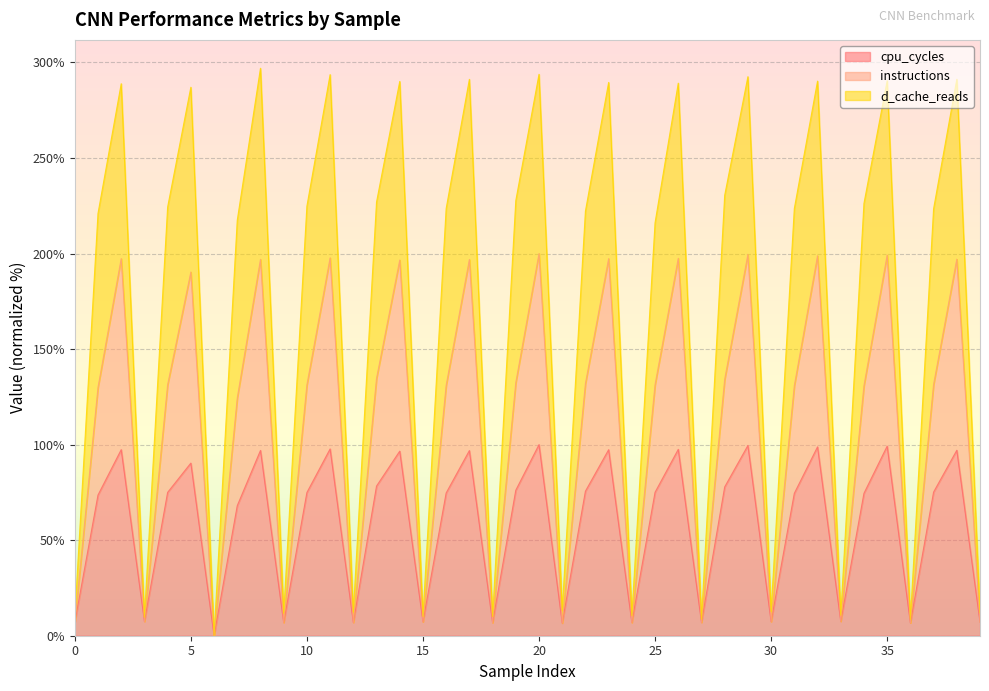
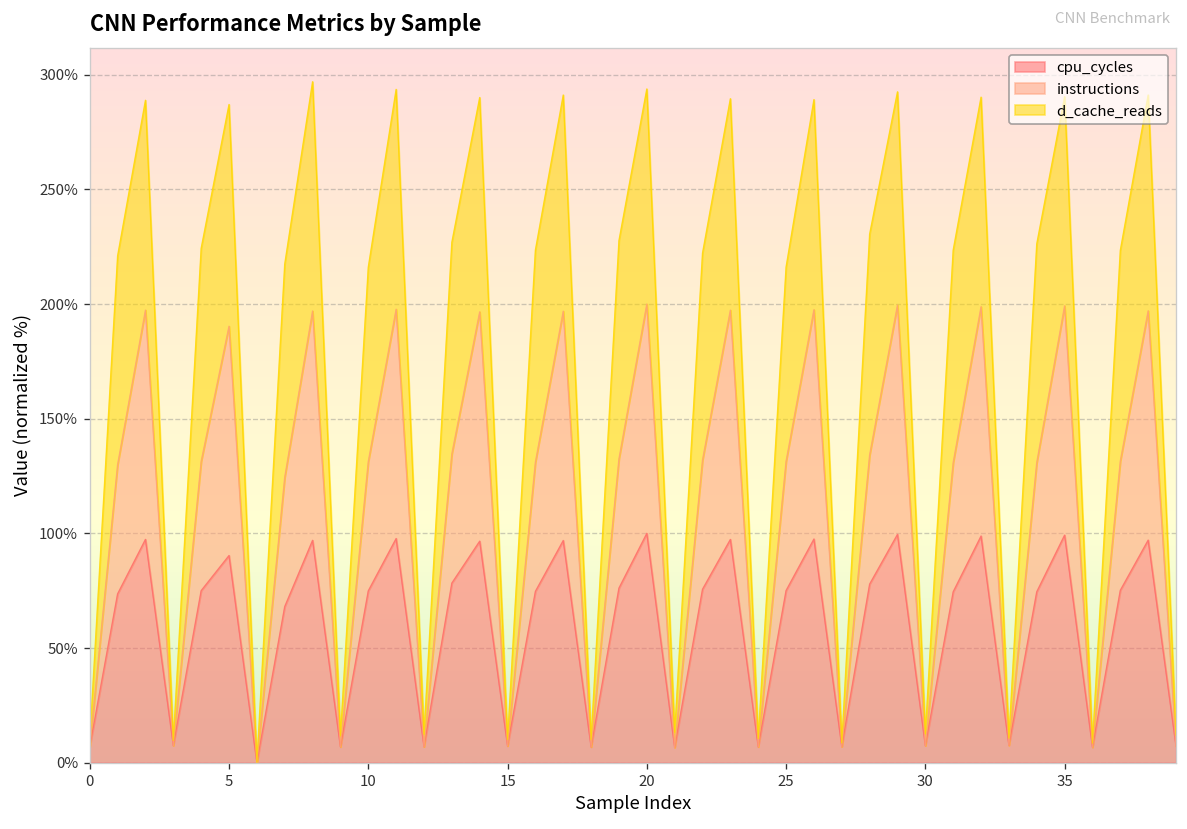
  {
    "d_cache_reads": {
      "0": "3%",
      "5": "97%",
-     "10": "94%",
+     "10": "85%",
      "15": "3%",
      "20": "94%",
      "25": "85%",
      "30": "5%"
    }
  }
